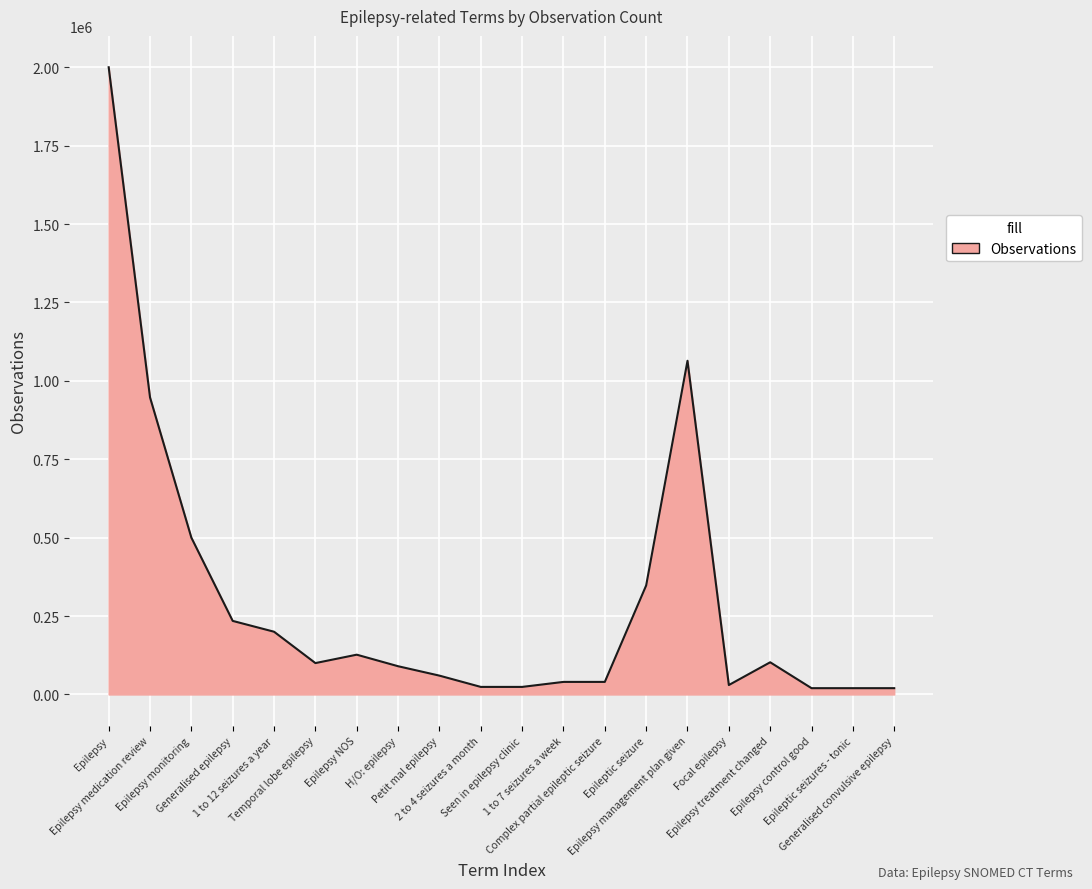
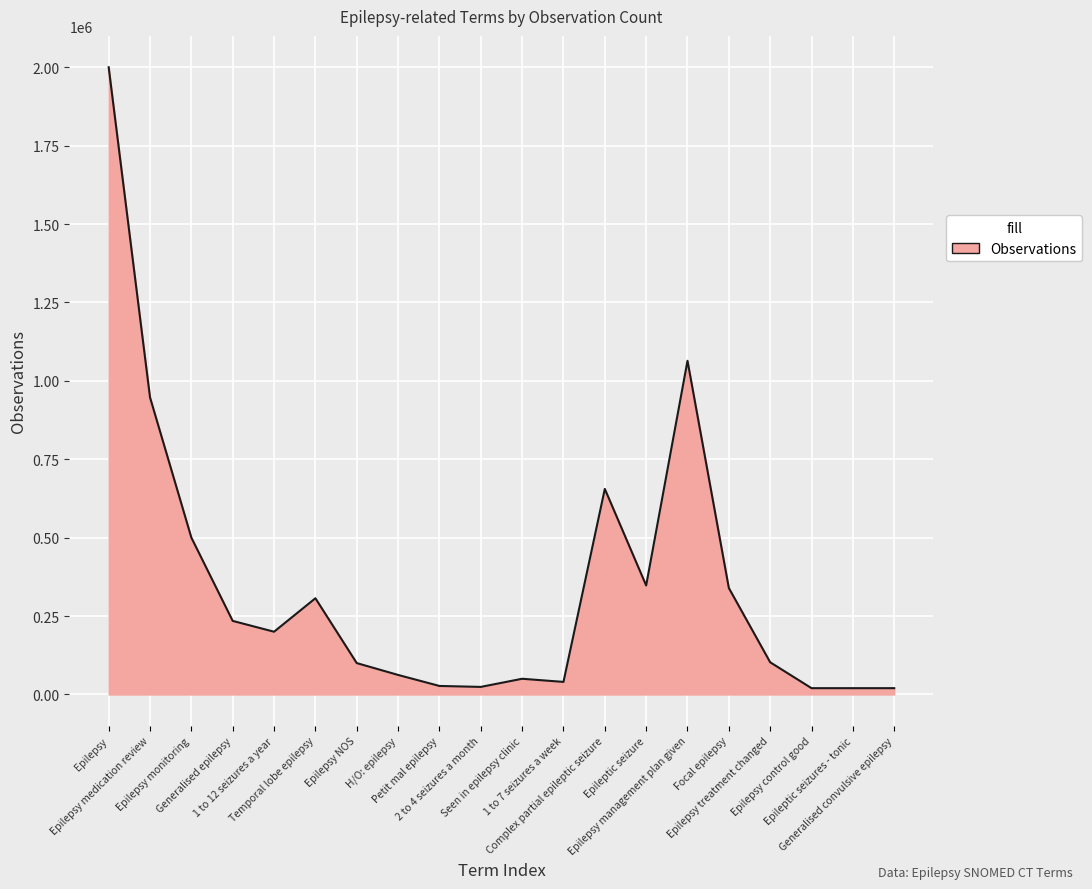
  {
    "Epilepsy": 2000000,
    "Epilepsy medication review": 950000,
    "Epilepsy monitoring": 500000,
    "Generalised epilepsy": 230000,
    "1 to 12 seizures a year": 200000,
-   "Temporal lobe epilepsy": 100000,
-   "Epilepsy NOS": 130000,
-   "H/O: epilepsy": 90000,
-   "Petit mal epilepsy": 60000,
+   "Temporal lobe epilepsy": 310000,
+   "Epilepsy NOS": 100000,
+   "H/O: epilepsy": 60000,
+   "Petit mal epilepsy": 30000,
    "2 to 4 seizures a month": 20000,
-   "Seen in epilepsy clinic": 20000,
+   "Seen in epilepsy clinic": 50000,
    "1 to 7 seizures a week": 40000,
-   "Complex partial epileptic seizure": 40000,
+   "Complex partial epileptic seizure": 660000,
    "Epileptic seizure": 350000,
    "Epilepsy management plan given": 1060000,
-   "Focal epilepsy": 30000,
+   "Focal epilepsy": 340000,
    "Epilepsy treatment changed": 100000,
    "Epilepsy control good": 20000,
    "Epileptic seizures - tonic": 20000,
    "Generalised convulsive epilepsy": 20000
  }
